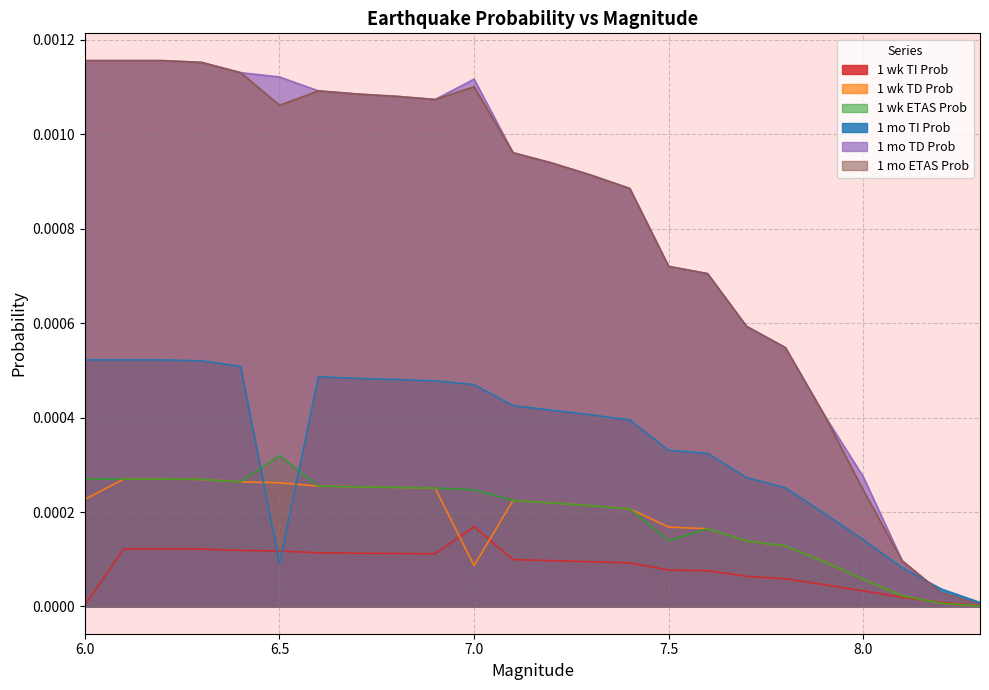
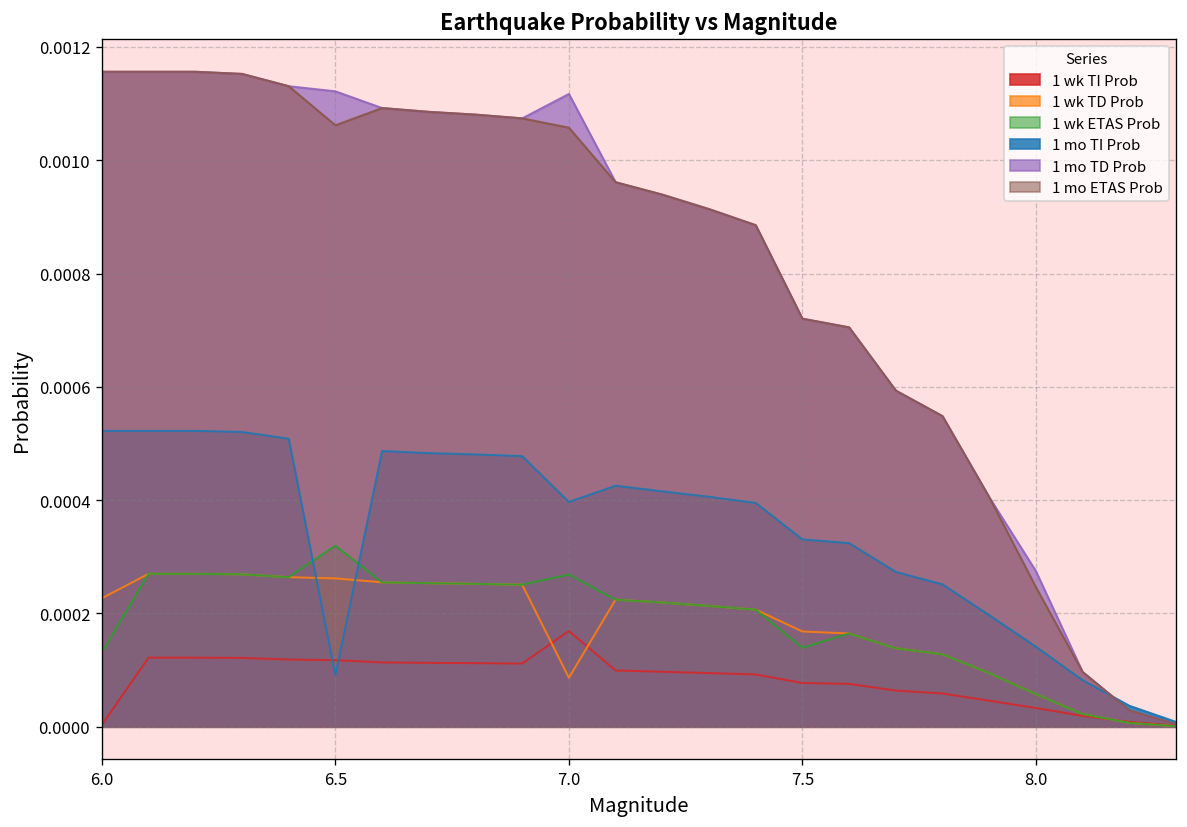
  {
    "1 wk TI Prob": {
      "6.0": 0.00000,
      "6.5": 0.00012,
      "7.0": 0.00017,
      "7.5": 0.00008,
      "8.0": 0.00003
    },
    "1 wk TD Prob": {
      "6.0": 0.00023,
      "6.5": 0.00026,
      "7.0": 0.00009,
      "7.5": 0.00017
    },
    "1 wk ETAS Prob": {
-     "6.0": 0.00027,
+     "6.0": 0.00013,
      "6.5": 0.00032,
-     "7.0": 0.00025,
+     "7.0": 0.00027,
      "7.5": 0.00014
    },
    "1 mo TI Prob": {
      "6.0": 0.00052,
      "6.5": 0.00009,
-     "7.0": 0.00047,
+     "7.0": 0.00040,
      "7.5": 0.00033,
      "8.0": 0.00014
    },
    "1 mo TD Prob": {
      "6.5": 0.00112,
      "7.0": 0.00112,
      "8.0": 0.00027
    },
    "1 mo ETAS Prob": {
      "6.5": 0.00106,
-     "7.0": 0.00110,
+     "7.0": 0.00106,
      "8.0": 0.00025
    }
  }
